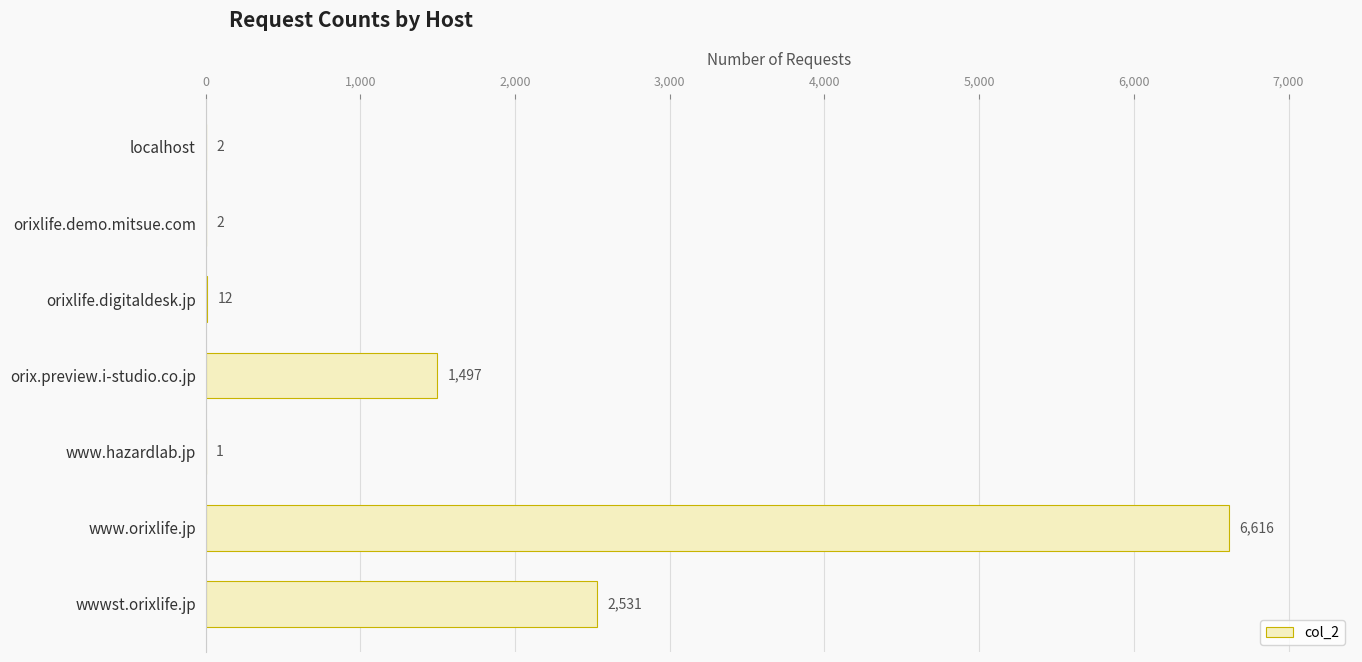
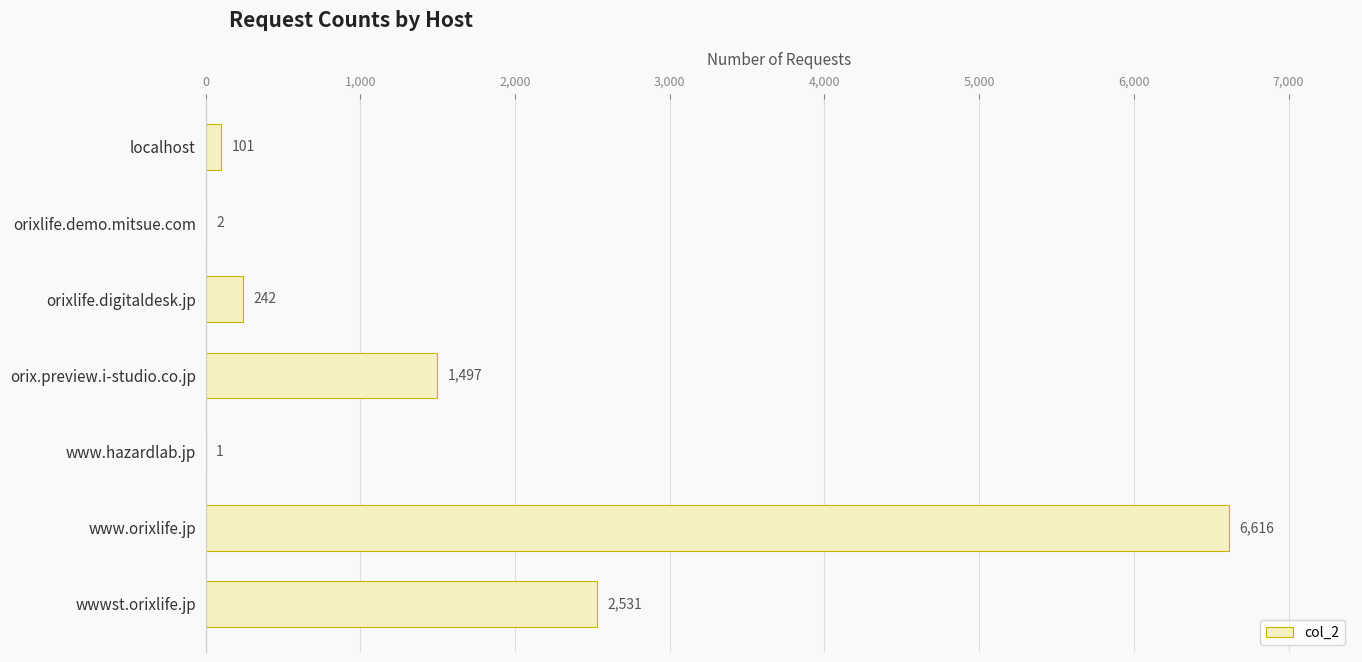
  {
-   "localhost": "2",
+   "localhost": "101",
    "orixlife.demo.mitsue.com": "2",
-   "orixlife.digitaldesk.jp": "12",
+   "orixlife.digitaldesk.jp": "242",
    "orix.preview.i-studio.co.jp": "1,497",
    "www.hazardlab.jp": "1",
    "www.orixlife.jp": "6,616",
    "wwwst.orixlife.jp": "2,531"
  }
